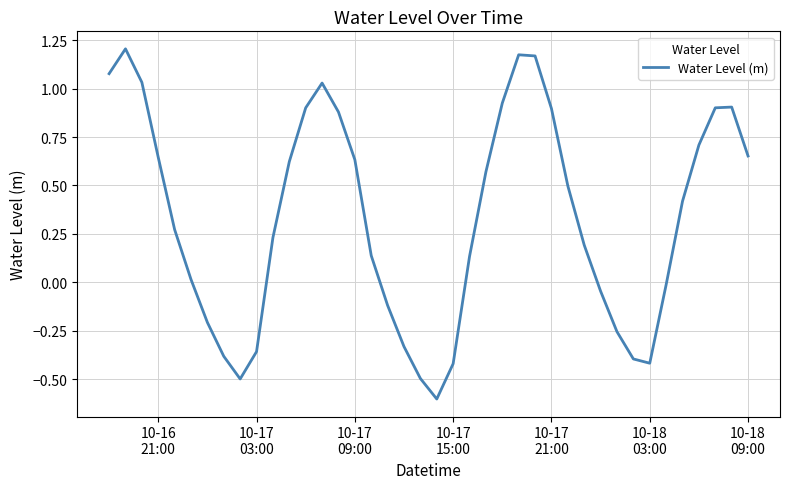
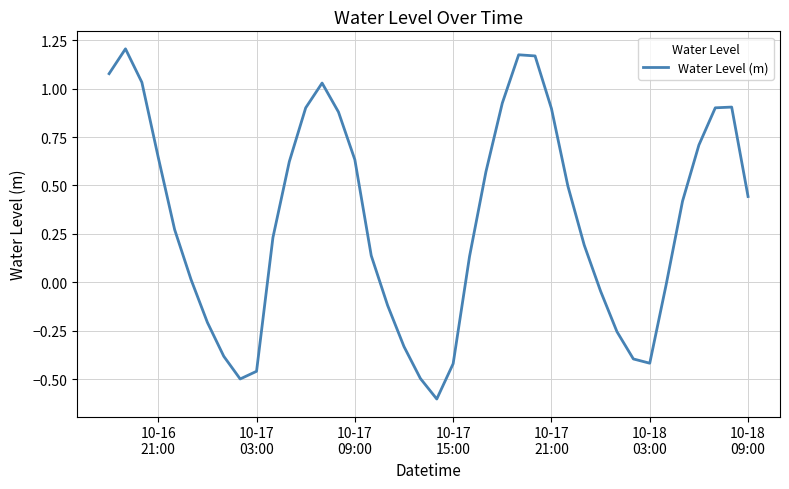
  {
    "10-16 21:00": 0.65,
-   "10-17 03:00": -0.36,
+   "10-17 03:00": -0.46,
    "10-17 09:00": 0.63,
    "10-17 15:00": -0.42,
    "10-17 21:00": 0.90,
    "10-18 03:00": -0.42,
-   "10-18 09:00": 0.65
+   "10-18 09:00": 0.44
  }
